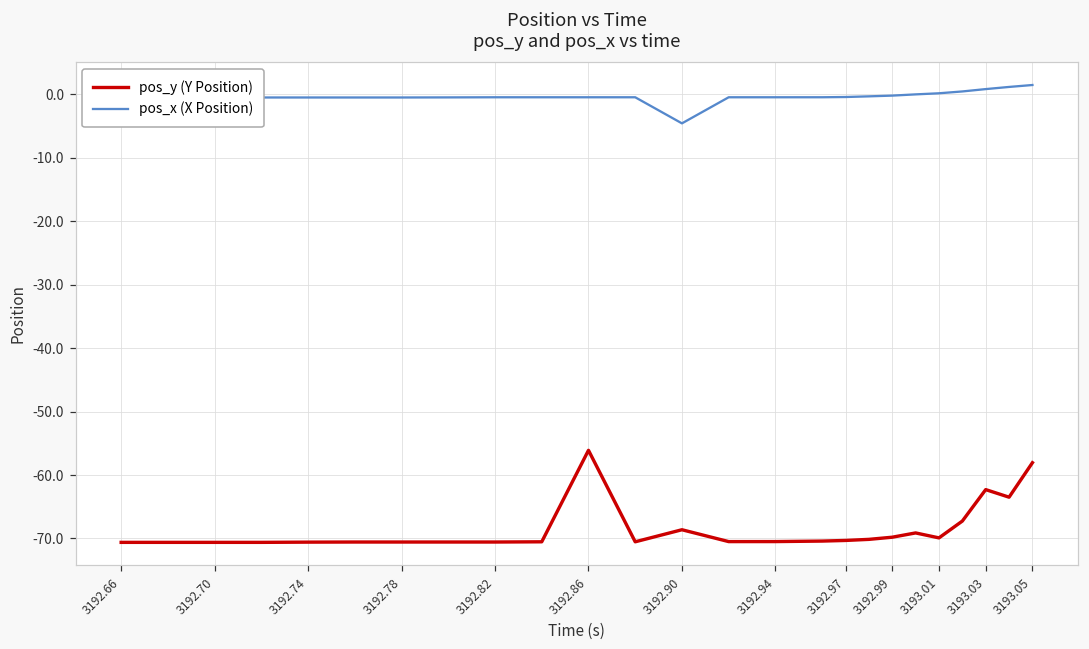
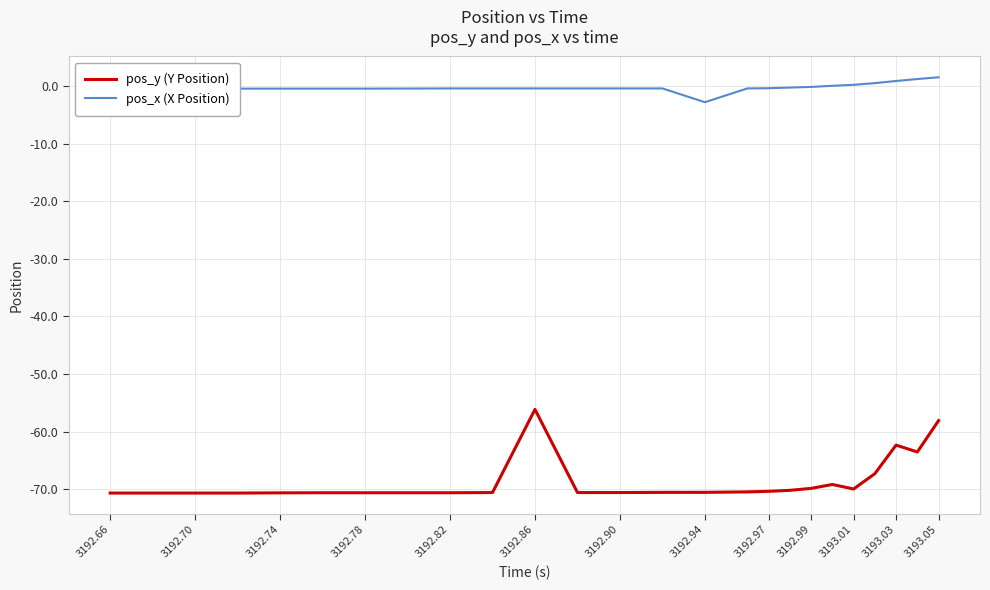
  {
    "pos_y (Y Position)": {
      "3192.66": -71,
      "3192.70": -71,
      "3192.74": -71,
      "3192.78": -71,
      "3192.82": -71,
      "3192.86": -56,
-     "3192.90": -69,
+     "3192.90": -71,
      "3192.94": -70,
      "3192.97": -70,
      "3192.99": -70,
      "3193.01": -70,
      "3193.03": -62,
      "3193.05": -58
    },
    "pos_x (X Position)": {
      "3192.74": 0,
      "3192.78": 0,
      "3192.82": 0,
      "3192.86": 0,
-     "3192.90": -5,
-     "3192.94": 0,
+     "3192.90": 0,
+     "3192.94": -3,
      "3192.97": 0,
      "3192.99": 0,
      "3193.01": 0,
      "3193.03": 1,
      "3193.05": 1
    }
  }
